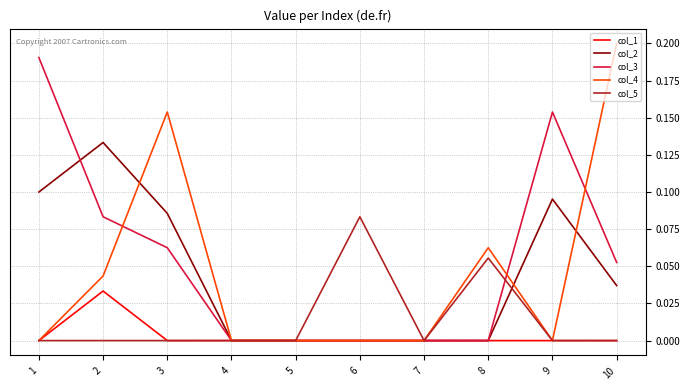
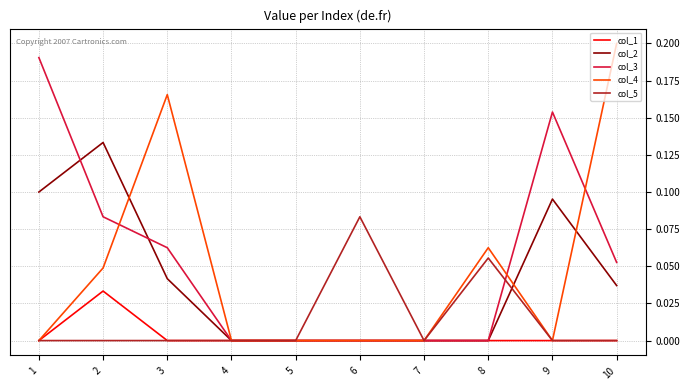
  {
    "col_1": {
      "2": 0.033
    },
    "col_2": {
      "1": 0.100,
      "2": 0.133,
-     "3": 0.086,
+     "3": 0.042,
      "9": 0.095,
      "10": 0.037
    },
    "col_4": {
-     "2": 0.043,
-     "3": 0.154,
+     "2": 0.049,
+     "3": 0.166,
      "8": 0.063
    }
  }
